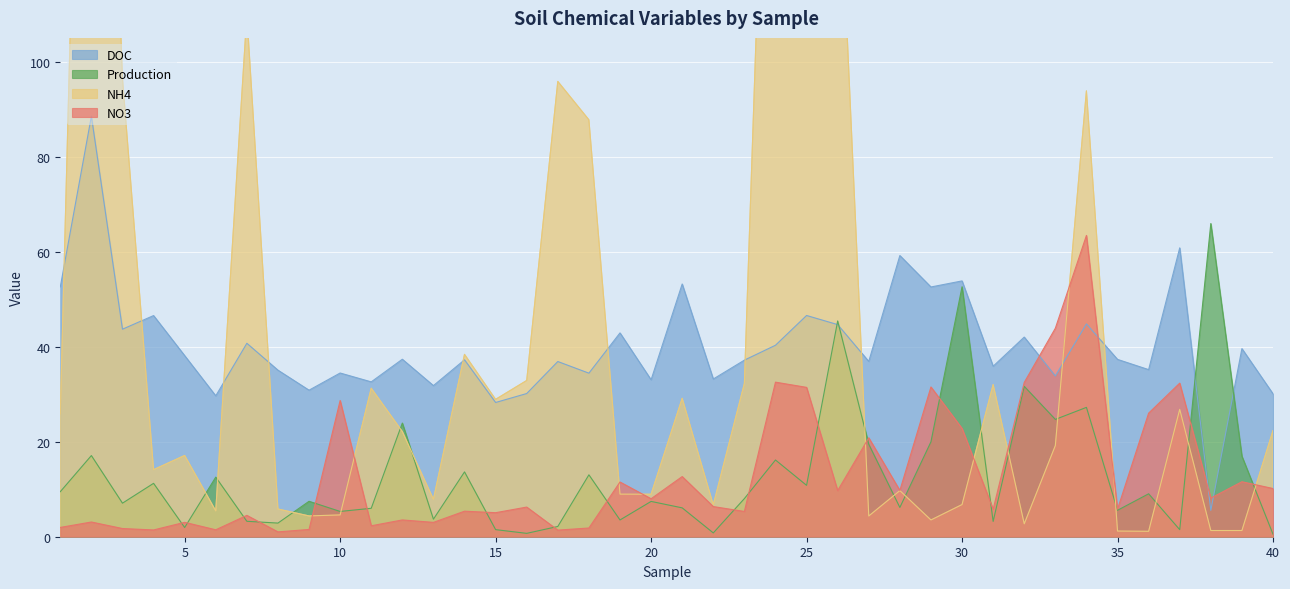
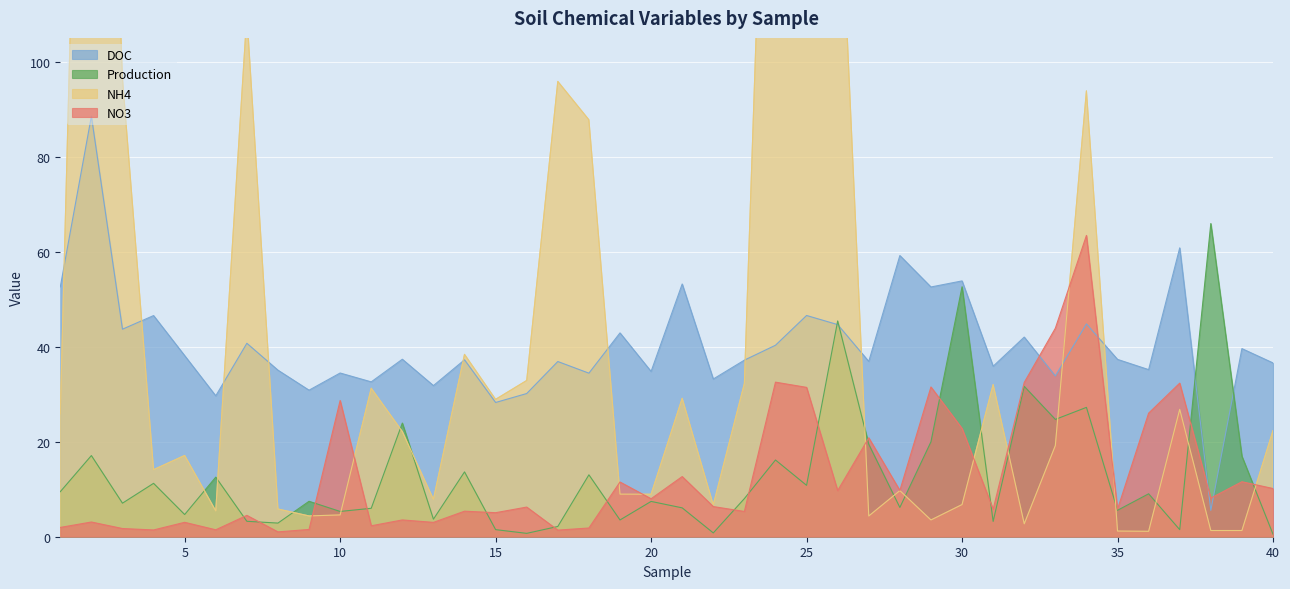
  {
    "DOC": {
      "5": 38,
      "10": 34,
      "15": 28,
-     "20": 33,
+     "20": 35,
      "25": 47,
      "30": 54,
      "35": 37,
-     "40": 30
+     "40": 37
    },
    "Production": {
-     "5": 2,
+     "5": 5,
      "10": 5,
      "15": 1,
      "20": 7,
      "25": 11,
      "30": 53,
      "40": 1
    },
    "NH4": {
      "5": 17,
      "10": 5,
      "15": 29,
      "20": 9,
      "30": 7,
      "35": 1,
      "40": 22
    },
    "NO3": {
      "5": 3,
      "10": 29,
      "15": 5,
      "20": 8,
      "25": 31,
      "30": 23,
      "40": 10
    }
  }
